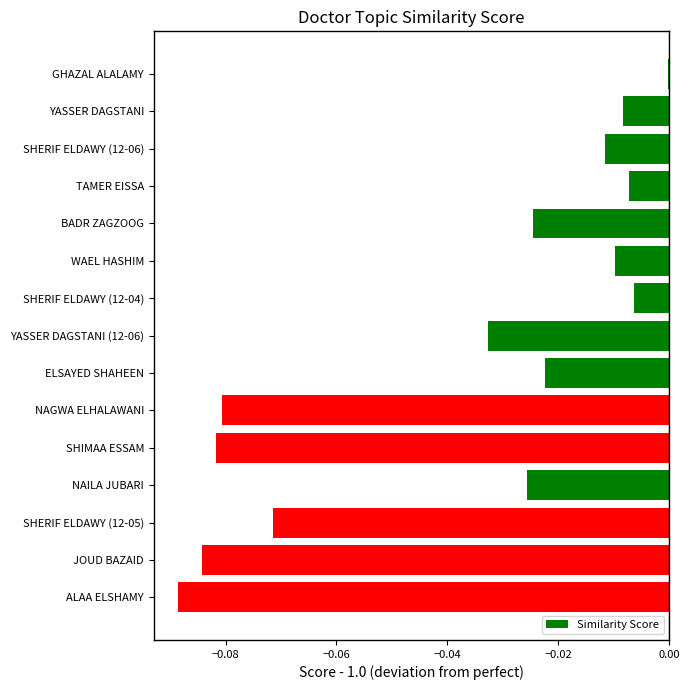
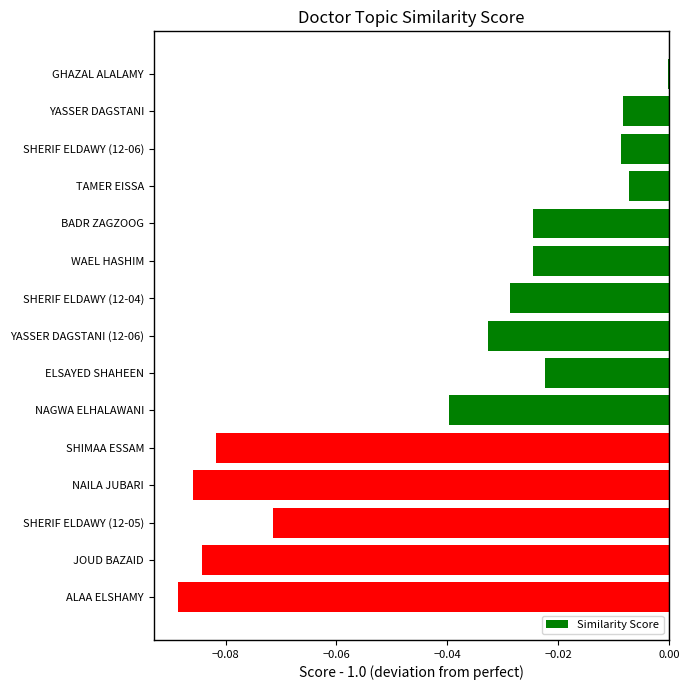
  {
    "YASSER DAGSTANI": -0.008,
-   "SHERIF ELDAWY (12-06)": -0.012,
+   "SHERIF ELDAWY (12-06)": -0.009,
    "TAMER EISSA": -0.007,
    "BADR ZAGZOOG": -0.025,
-   "WAEL HASHIM": -0.010,
-   "SHERIF ELDAWY (12-04)": -0.006,
+   "WAEL HASHIM": -0.025,
+   "SHERIF ELDAWY (12-04)": -0.029,
    "YASSER DAGSTANI (12-06)": -0.033,
    "ELSAYED SHAHEEN": -0.022,
-   "NAGWA ELHALAWANI": -0.081,
+   "NAGWA ELHALAWANI": -0.040,
    "SHIMAA ESSAM": -0.082,
-   "NAILA JUBARI": -0.026,
+   "NAILA JUBARI": -0.086,
    "SHERIF ELDAWY (12-05)": -0.071,
    "JOUD BAZAID": -0.084,
    "ALAA ELSHAMY": -0.089
  }
